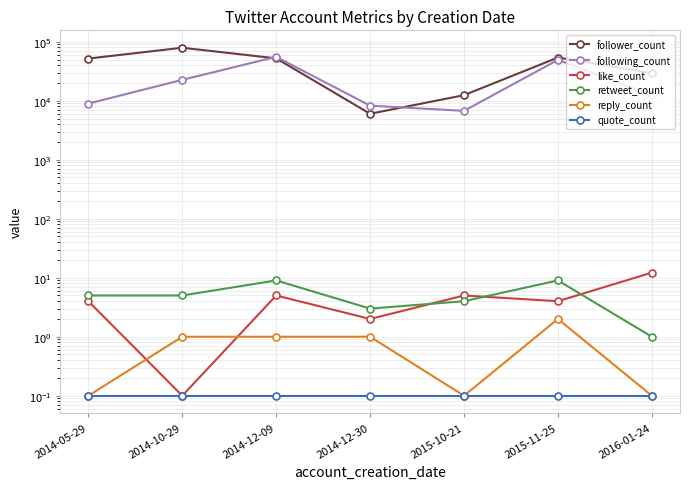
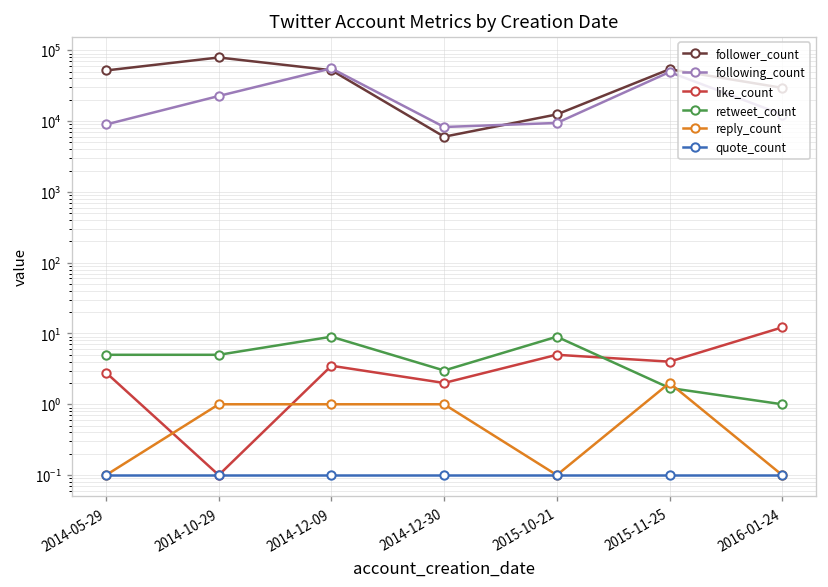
  {
    "follower_count": {
      "2014-05-29": 50000,
      "2014-10-29": 80000,
      "2014-12-30": 6000,
      "2015-10-21": 12000
    },
    "following_count": {
      "2014-05-29": 9000,
      "2014-10-29": 23000,
      "2014-12-30": 8000,
-     "2015-10-21": 7000
+     "2015-10-21": 9000
    },
    "like_count": {
-     "2014-05-29": 4,
-     "2014-12-09": 5,
+     "2014-05-29": 3,
+     "2014-12-09": 4,
      "2014-12-30": 2,
      "2015-10-21": 5,
      "2015-11-25": 4,
      "2016-01-24": 12
    },
    "retweet_count": {
      "2014-05-29": 5,
      "2014-10-29": 5,
      "2014-12-09": 9,
      "2014-12-30": 3,
-     "2015-10-21": 4,
-     "2015-11-25": 9,
+     "2015-10-21": 9,
+     "2015-11-25": 1.7,
      "2016-01-24": 1.0
    },
    "reply_count": {
      "2014-10-29": 1.0,
      "2014-12-09": 1.0,
      "2014-12-30": 1.0,
      "2015-11-25": 2.0
    },
    "quote_count": {
      "2014-12-09": 0.1,
      "2014-12-30": 0.1,
      "2015-11-25": 0.1
    }
  }
